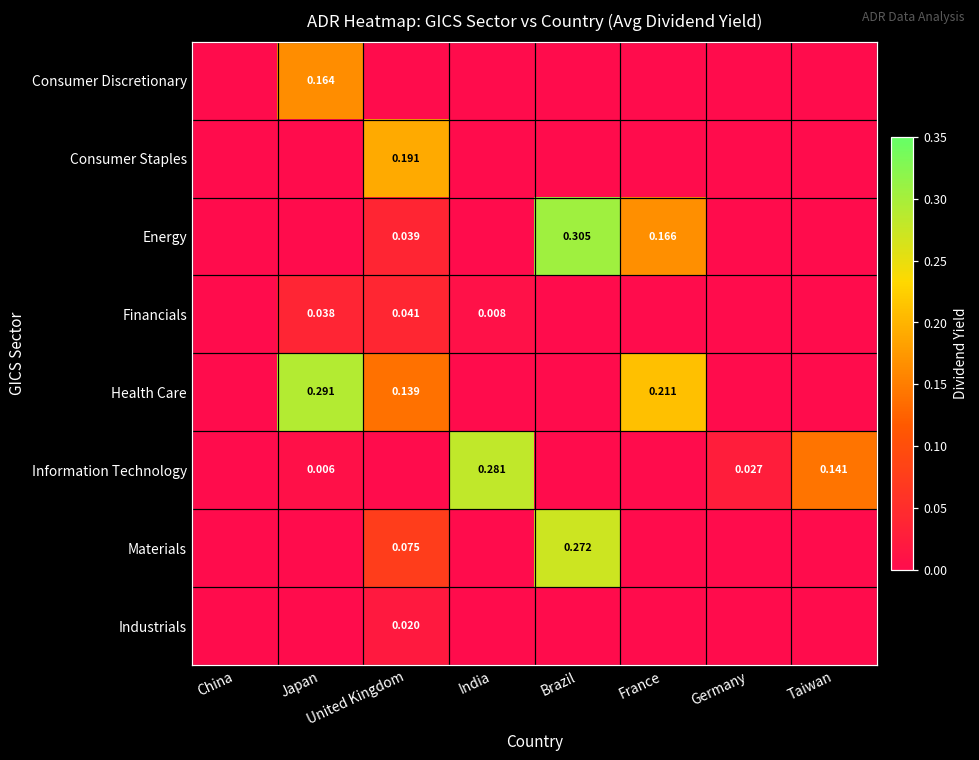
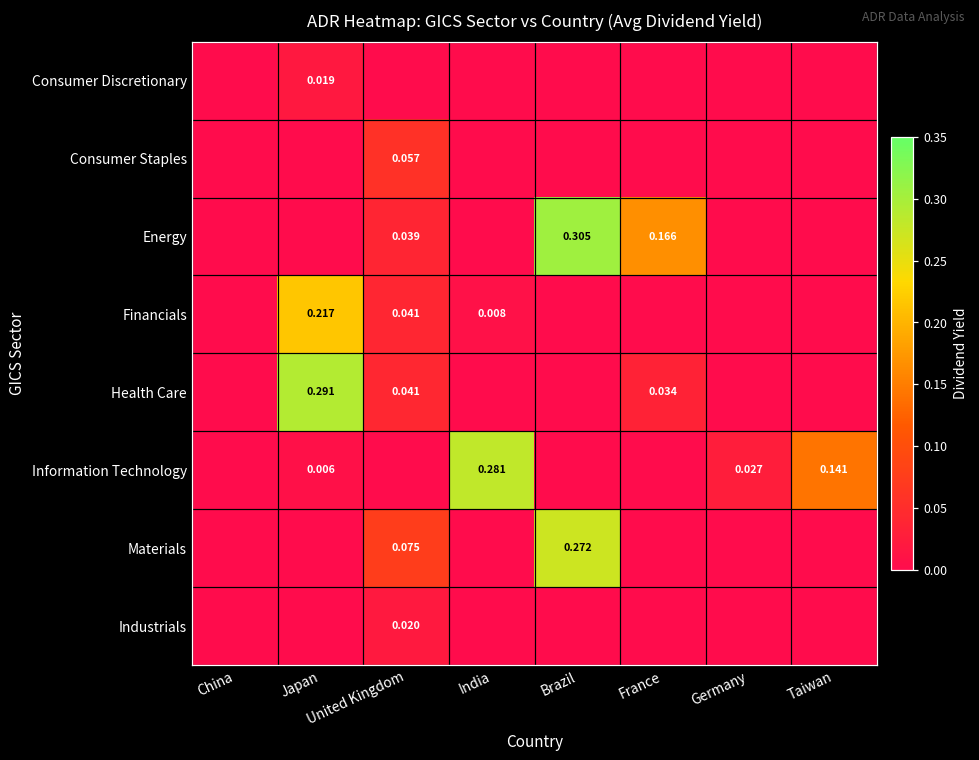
  {
    "Consumer Discretionary": {
-     "Japan": 0.164
+     "Japan": 0.019
    },
    "Consumer Staples": {
-     "United Kingdom": 0.191
+     "United Kingdom": 0.057
    },
    "Energy": {
      "United Kingdom": 0.039,
      "Brazil": 0.305,
      "France": 0.166
    },
    "Financials": {
-     "Japan": 0.038,
+     "Japan": 0.217,
      "United Kingdom": 0.041,
      "India": 0.008
    },
    "Health Care": {
      "Japan": 0.291,
-     "United Kingdom": 0.139,
-     "France": 0.211
+     "United Kingdom": 0.041,
+     "France": 0.034
    },
    "Information Technology": {
      "Japan": 0.006,
      "India": 0.281,
      "Germany": 0.027,
      "Taiwan": 0.141
    },
    "Materials": {
      "United Kingdom": 0.075,
      "Brazil": 0.272
    },
    "Industrials": {
      "United Kingdom": 0.020
    }
  }
